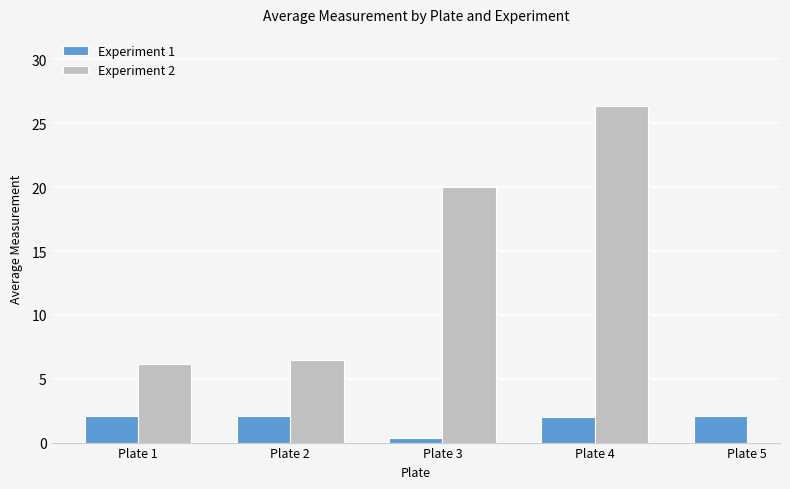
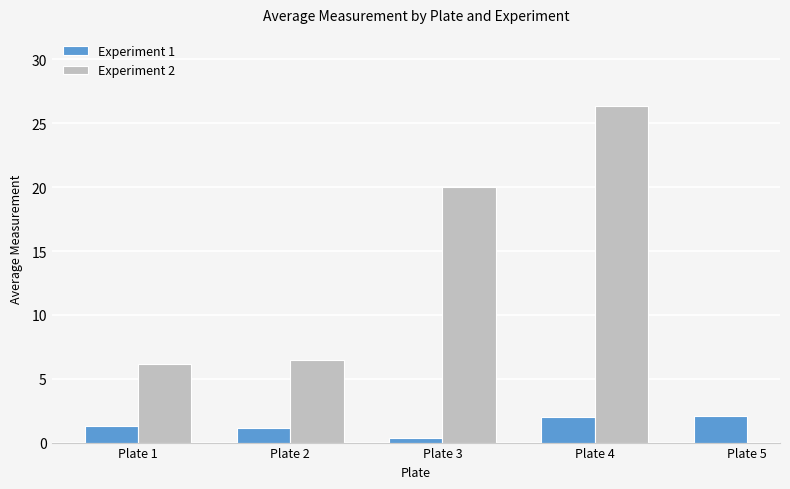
  {
    "Experiment 1": {
-     "Plate 1": 2.1,
-     "Plate 2": 2.1,
+     "Plate 1": 1.3,
+     "Plate 2": 1.2,
      "Plate 3": 0.4,
      "Plate 4": 2.0,
      "Plate 5": 2.0
    }
  }
